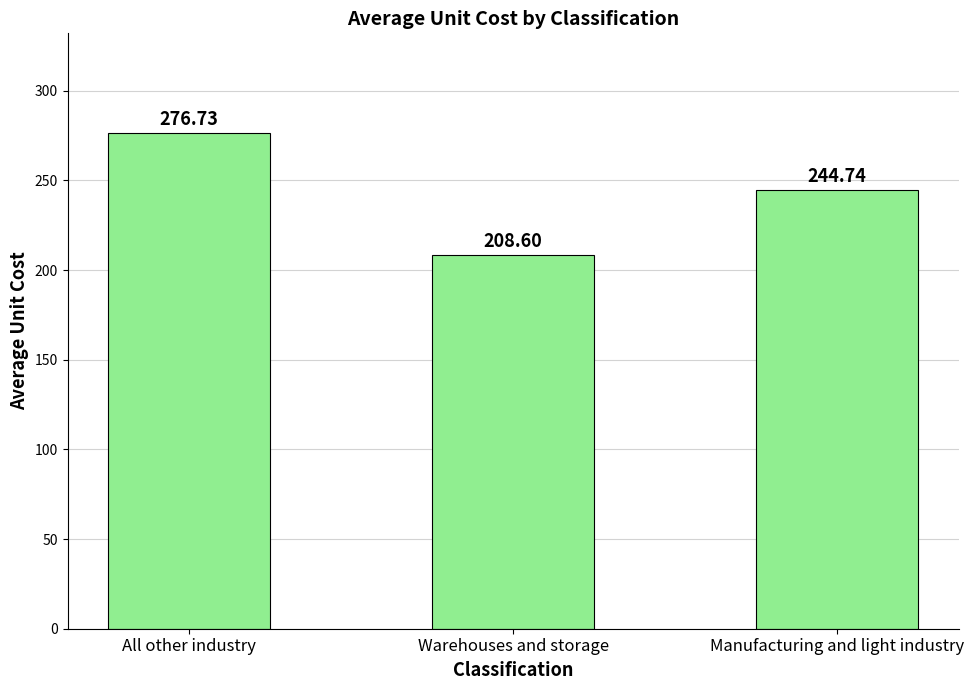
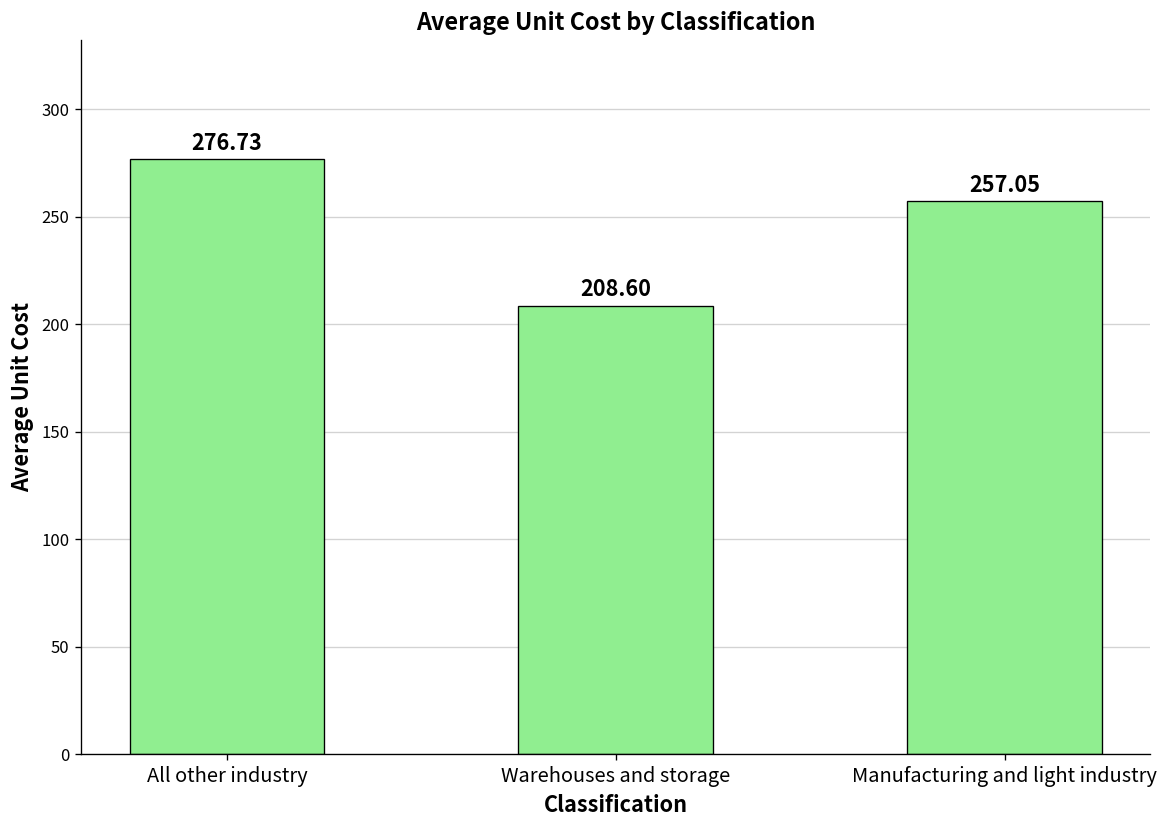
  {
    "All other industry": 276.73,
    "Warehouses and storage": 208.60,
-   "Manufacturing and light industry": 244.74
+   "Manufacturing and light industry": 257.05
  }
